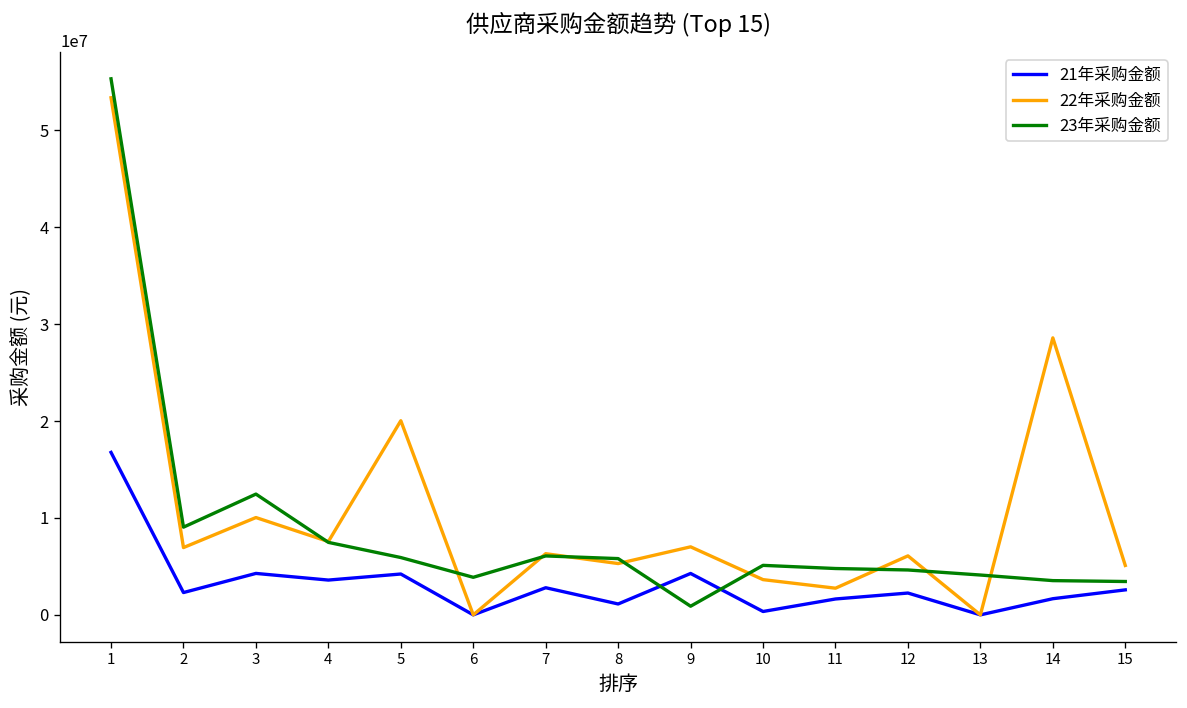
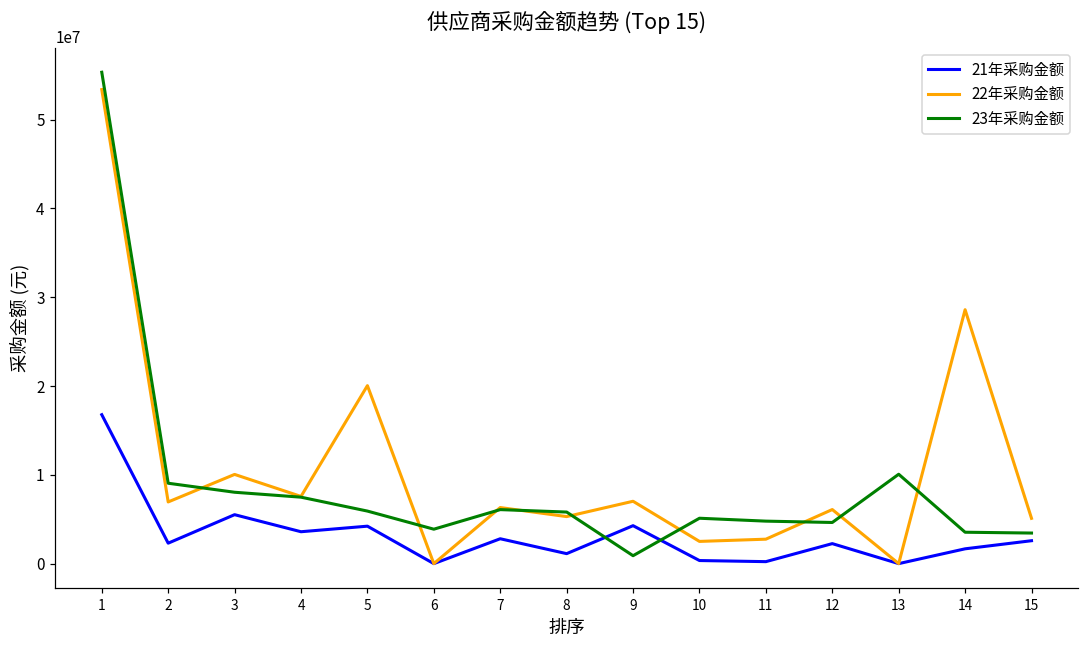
  {
    "21年采购金额": {
      "1": 17000000,
      "2": 2000000,
-     "3": 4000000,
+     "3": 6000000,
      "4": 4000000,
      "5": 4000000,
      "7": 3000000,
      "8": 1000000,
      "9": 4000000,
      "10": 0,
-     "11": 2000000,
+     "11": 0,
      "12": 2000000,
      "14": 2000000,
      "15": 3000000
    },
    "22年采购金额": {
      "1": 53000000,
      "2": 7000000,
      "3": 10000000,
      "5": 20000000,
      "8": 5000000,
      "9": 7000000,
-     "10": 4000000,
+     "10": 3000000,
      "11": 3000000,
      "12": 6000000,
      "14": 29000000,
      "15": 5000000
    },
    "23年采购金额": {
      "1": 55000000,
      "2": 9000000,
-     "3": 12000000,
+     "3": 8000000,
      "5": 6000000,
      "6": 4000000,
      "8": 6000000,
      "9": 1000000,
      "10": 5000000,
      "11": 5000000,
      "12": 5000000,
-     "13": 4000000,
+     "13": 10000000,
      "14": 4000000,
      "15": 3000000
    }
  }
